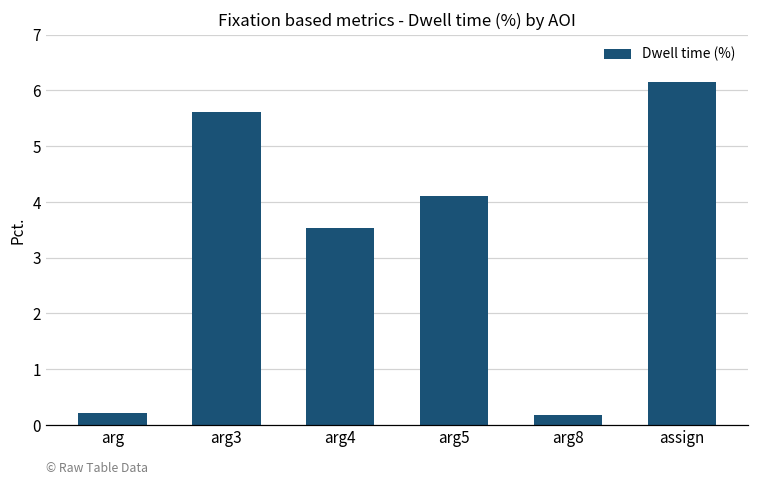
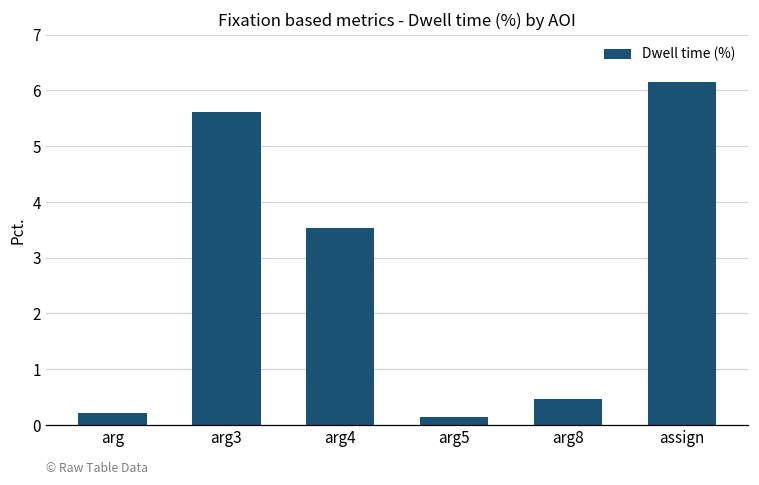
  {
    "arg": 0.2,
    "arg3": 5.6,
    "arg4": 3.5,
-   "arg5": 4.1,
-   "arg8": 0.2,
+   "arg5": 0.2,
+   "arg8": 0.5,
    "assign": 6.2
  }
